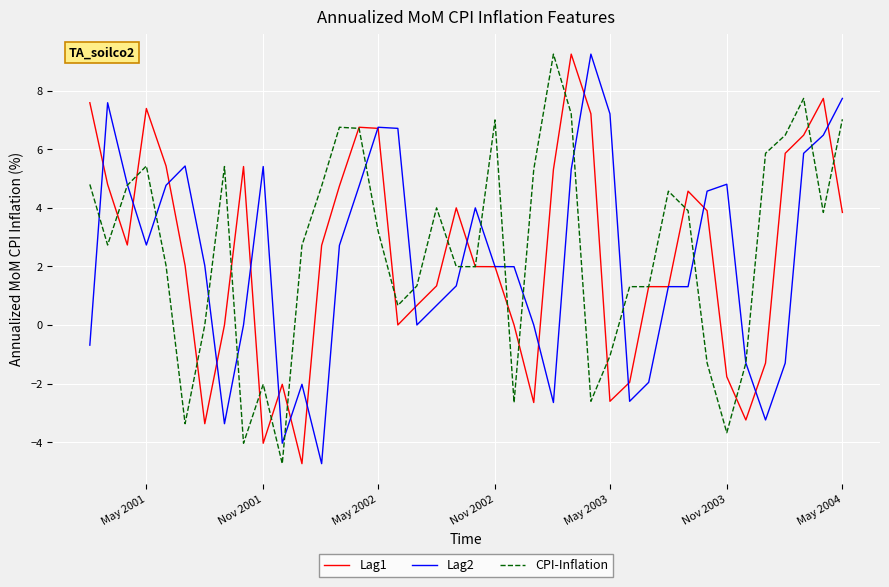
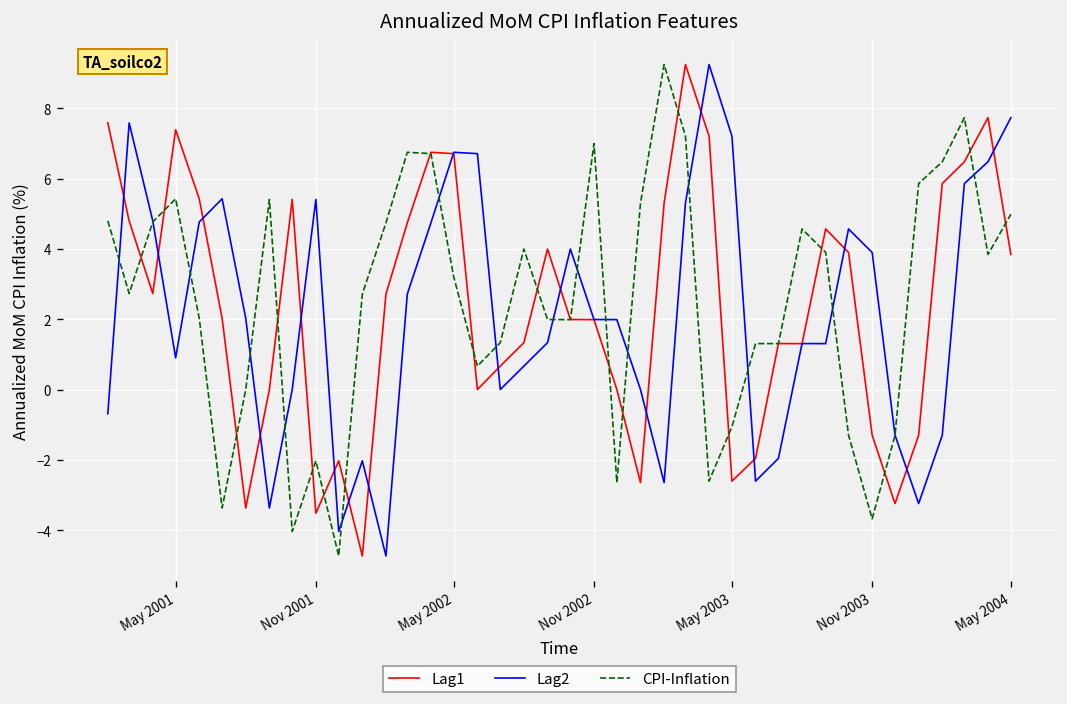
  {
    "Lag1": {
      "May 2001": 7.4,
-     "Nov 2001": -4.0,
+     "Nov 2001": -3.5,
      "May 2003": -2.6,
-     "Nov 2003": -1.8,
+     "Nov 2003": -1.3,
      "May 2004": 3.8
    },
    "Lag2": {
-     "May 2001": 2.7,
+     "May 2001": 0.9,
      "Nov 2001": 5.4,
      "May 2003": 7.2,
-     "Nov 2003": 4.8,
+     "Nov 2003": 3.9,
      "May 2004": 7.7
    },
    "CPI-Inflation": {
      "May 2001": 5.4,
      "Nov 2001": -2.0,
      "May 2002": 3.2,
      "Nov 2002": 7.0,
      "May 2003": -1.1,
      "Nov 2003": -3.7,
-     "May 2004": 7.0
+     "May 2004": 5.0
    }
  }
